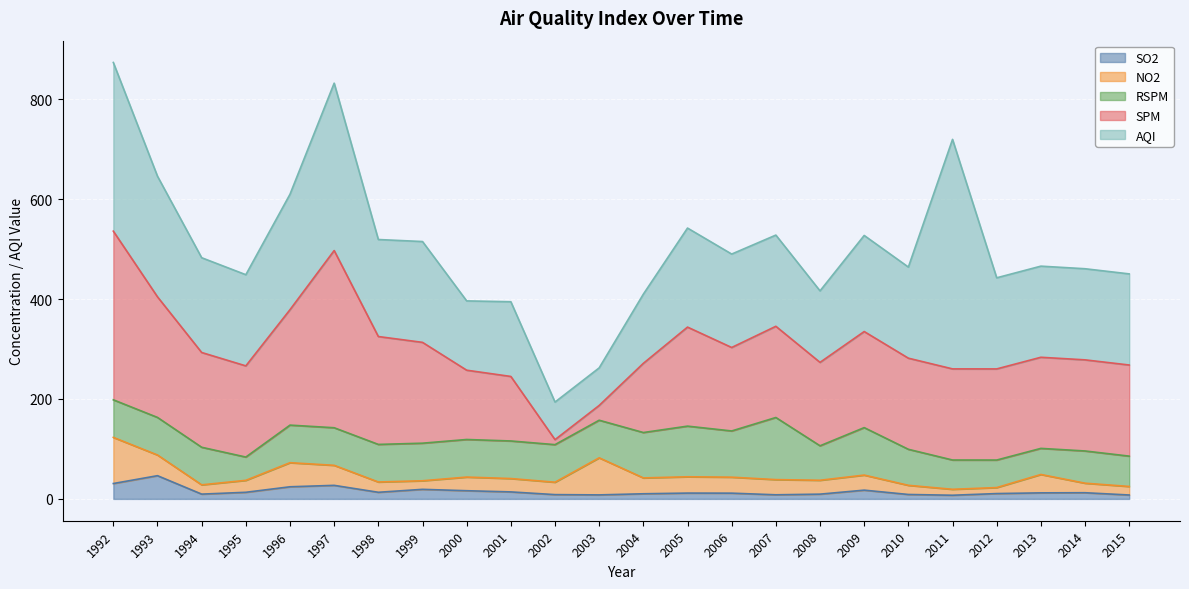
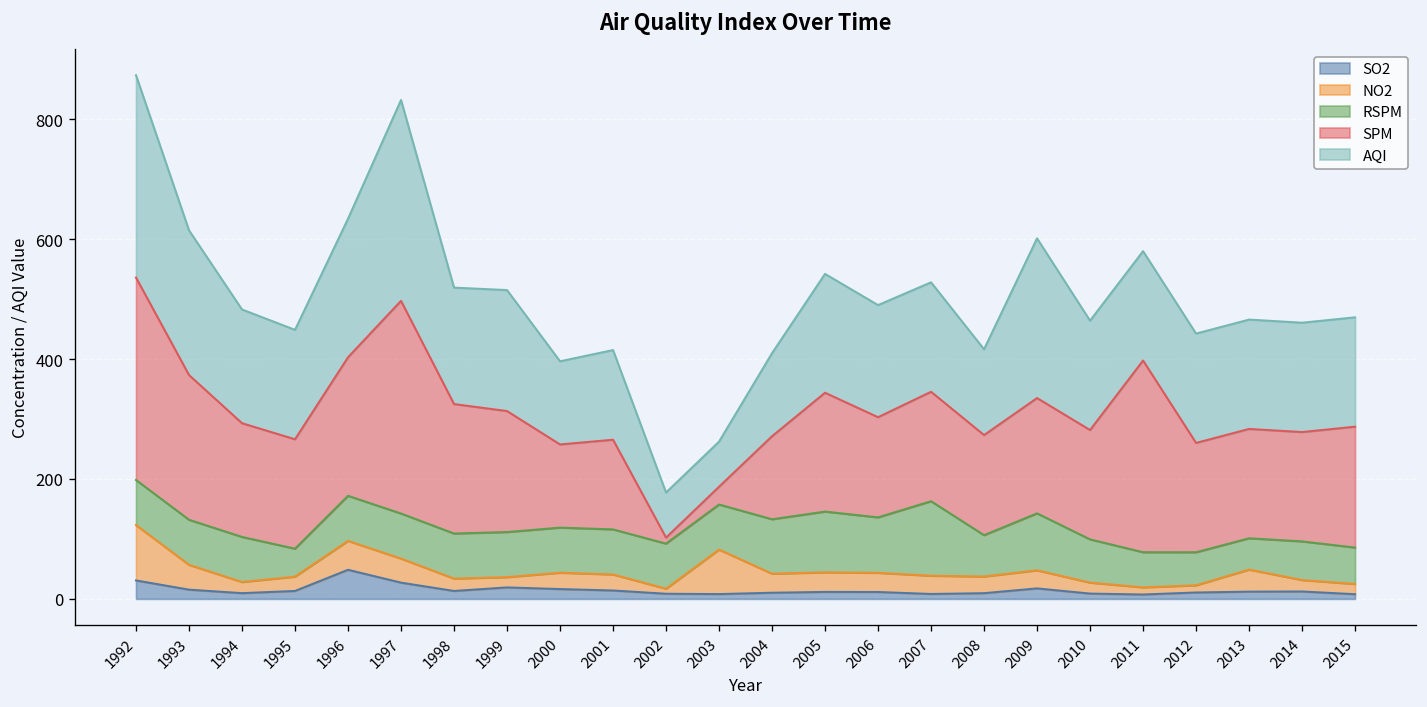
  {
    "SO2": {
      "1992": 30,
-     "1993": 50,
+     "1993": 20,
      "1994": 10,
      "1995": 10,
-     "1996": 20,
+     "1996": 50,
      "1997": 30,
      "1998": 10,
      "1999": 20,
      "2000": 20,
      "2001": 10,
      "2002": 10,
      "2003": 10,
      "2004": 10,
      "2005": 10,
      "2006": 10,
      "2007": 10,
      "2008": 10,
      "2009": 20,
      "2010": 10,
      "2011": 10,
      "2012": 10,
      "2013": 10,
      "2014": 10,
      "2015": 10
    },
    "NO2": {
      "1992": 90,
      "1993": 40,
      "1994": 20,
      "1995": 20,
      "1996": 50,
      "1997": 40,
      "1998": 20,
      "1999": 20,
      "2000": 30,
      "2001": 30,
-     "2002": 20,
+     "2002": 10,
      "2003": 70,
      "2004": 30,
      "2005": 30,
      "2006": 30,
      "2007": 30,
      "2008": 30,
      "2009": 30,
      "2010": 20,
      "2011": 10,
      "2012": 10,
      "2013": 40,
      "2014": 20,
      "2015": 20
    },
    "RSPM": {
      "1992": 80,
      "1993": 80,
      "1994": 80,
      "1995": 50,
      "1996": 80,
      "1997": 80,
      "1998": 80,
      "1999": 80,
      "2000": 80,
      "2001": 80,
      "2002": 80,
      "2003": 80,
      "2004": 90,
      "2005": 100,
      "2006": 90,
      "2007": 120,
      "2008": 70,
      "2009": 100,
      "2010": 70,
      "2011": 60,
      "2012": 60,
      "2013": 50,
      "2014": 60,
      "2015": 60
    },
    "SPM": {
      "1992": 340,
      "1993": 240,
      "1994": 190,
      "1995": 180,
      "1996": 230,
      "1997": 350,
      "1998": 220,
      "1999": 200,
      "2000": 140,
-     "2001": 130,
+     "2001": 150,
      "2002": 10,
      "2003": 30,
      "2004": 140,
      "2005": 200,
      "2006": 170,
      "2007": 180,
      "2008": 170,
      "2009": 190,
      "2010": 180,
-     "2011": 180,
+     "2011": 320,
      "2012": 180,
      "2013": 180,
      "2014": 180,
-     "2015": 180
+     "2015": 200
    },
    "AQI": {
      "1992": 340,
      "1993": 240,
      "1994": 190,
      "1995": 180,
      "1996": 230,
      "1997": 330,
      "1998": 190,
      "1999": 200,
      "2000": 140,
      "2001": 150,
      "2002": 80,
      "2003": 80,
      "2004": 140,
      "2005": 200,
      "2006": 190,
      "2007": 180,
      "2008": 140,
-     "2009": 190,
+     "2009": 270,
      "2010": 180,
-     "2011": 460,
+     "2011": 180,
      "2012": 180,
      "2013": 180,
      "2014": 180,
      "2015": 180
    }
  }
